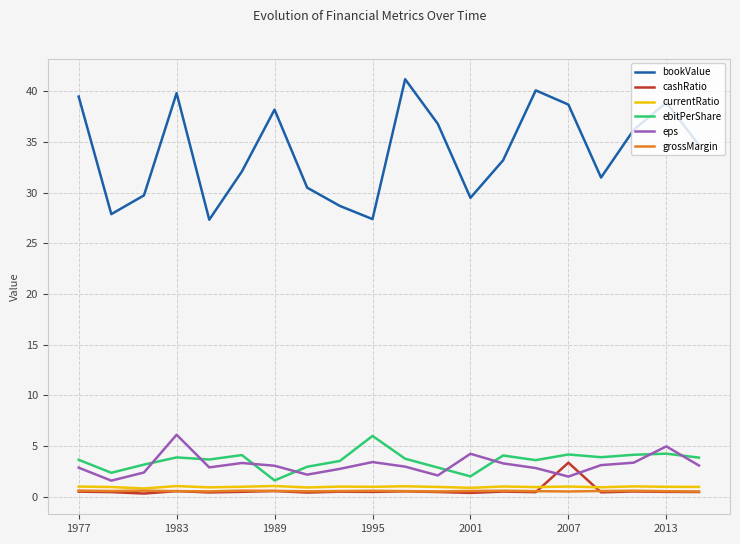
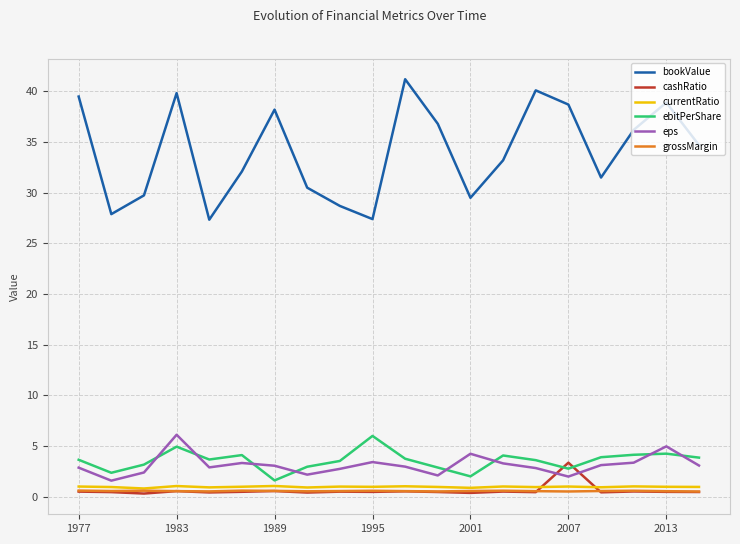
  {
    "bookValue": {
      "1977": 39.5,
      "1983": 39.8,
      "1989": 38.2,
      "1995": 27.4,
      "2001": 29.5,
      "2007": 38.7
    },
    "cashRatio": {
      "2007": 3.4
    },
    "currentRatio": {
      "1977": 1.0,
      "1983": 1.1,
      "1989": 1.1,
      "1995": 1.0,
      "2001": 0.9,
      "2007": 1.0,
      "2013": 1.0
    },
    "ebitPerShare": {
      "1977": 3.7,
-     "1983": 3.9,
+     "1983": 5.0,
      "1989": 1.6,
      "1995": 6.0,
      "2001": 2.0,
-     "2007": 4.2,
+     "2007": 2.8,
      "2013": 4.3
    },
    "eps": {
      "1977": 2.9,
      "1983": 6.1,
      "1989": 3.1,
      "1995": 3.4,
      "2001": 4.3,
      "2007": 2.0,
      "2013": 5.0
    },
    "grossMargin": {
      "2007": 0.5
    }
  }
